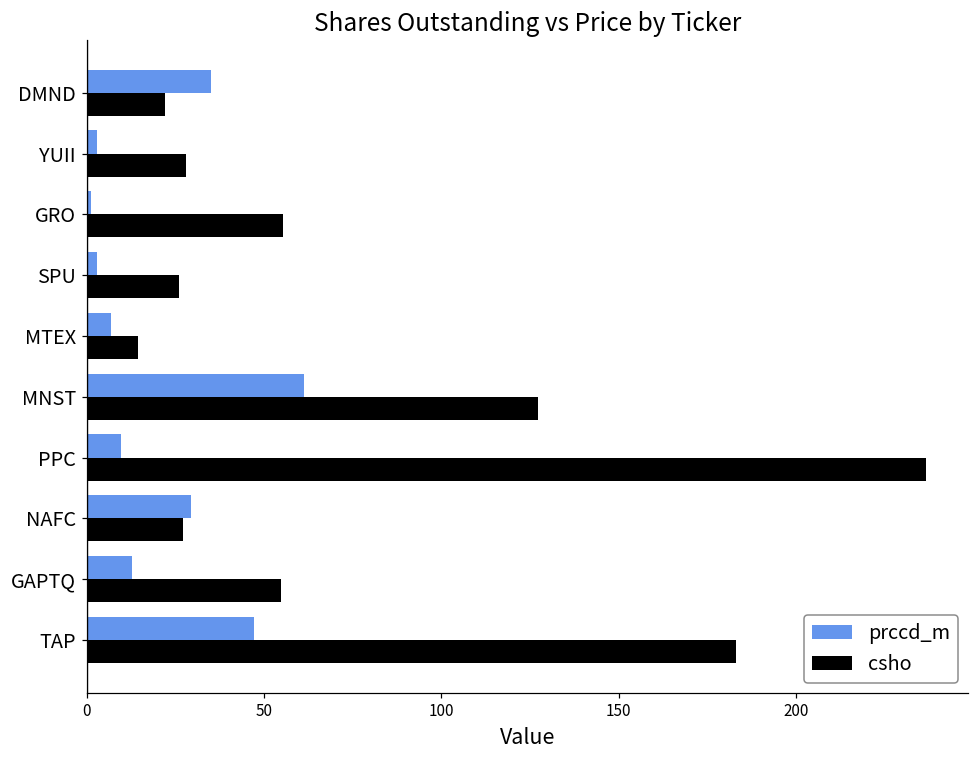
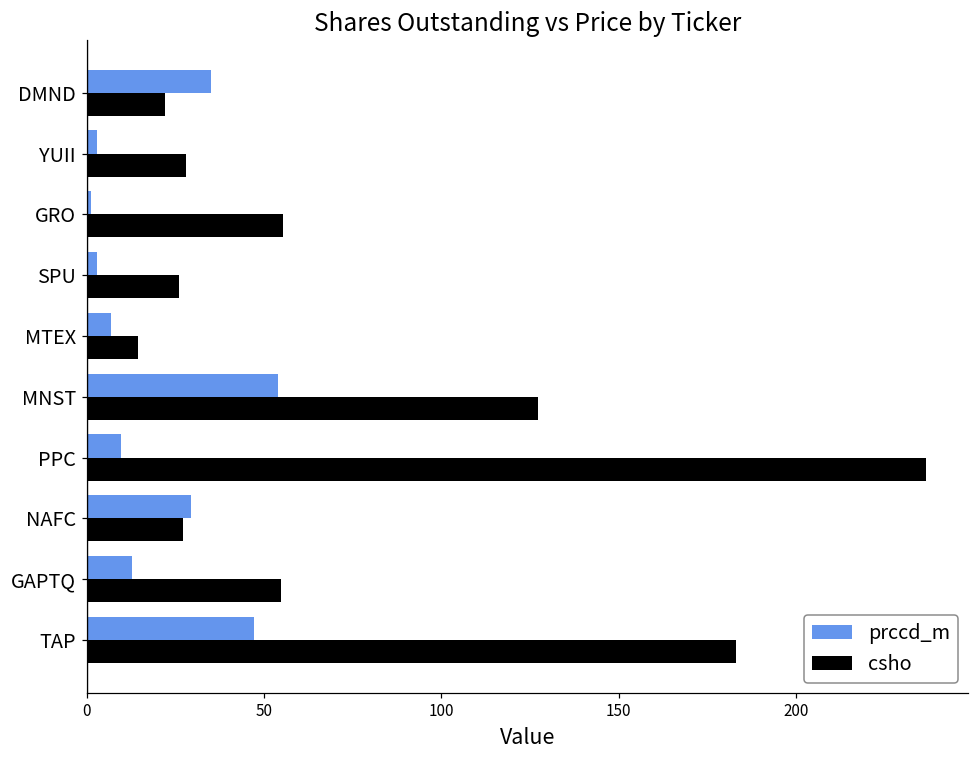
  {
    "prccd_m": {
      "DMND": 35,
      "YUII": 3,
      "GRO": 1,
      "SPU": 3,
      "MTEX": 7,
-     "MNST": 61,
+     "MNST": 54,
      "PPC": 10,
      "NAFC": 30,
      "GAPTQ": 13,
      "TAP": 47
    },
    "csho": {
      "DMND": 22,
      "YUII": 28,
      "GRO": 55,
      "SPU": 26,
      "MTEX": 15,
      "MNST": 127,
      "PPC": 237,
      "NAFC": 27,
      "GAPTQ": 55,
      "TAP": 183
    }
  }
